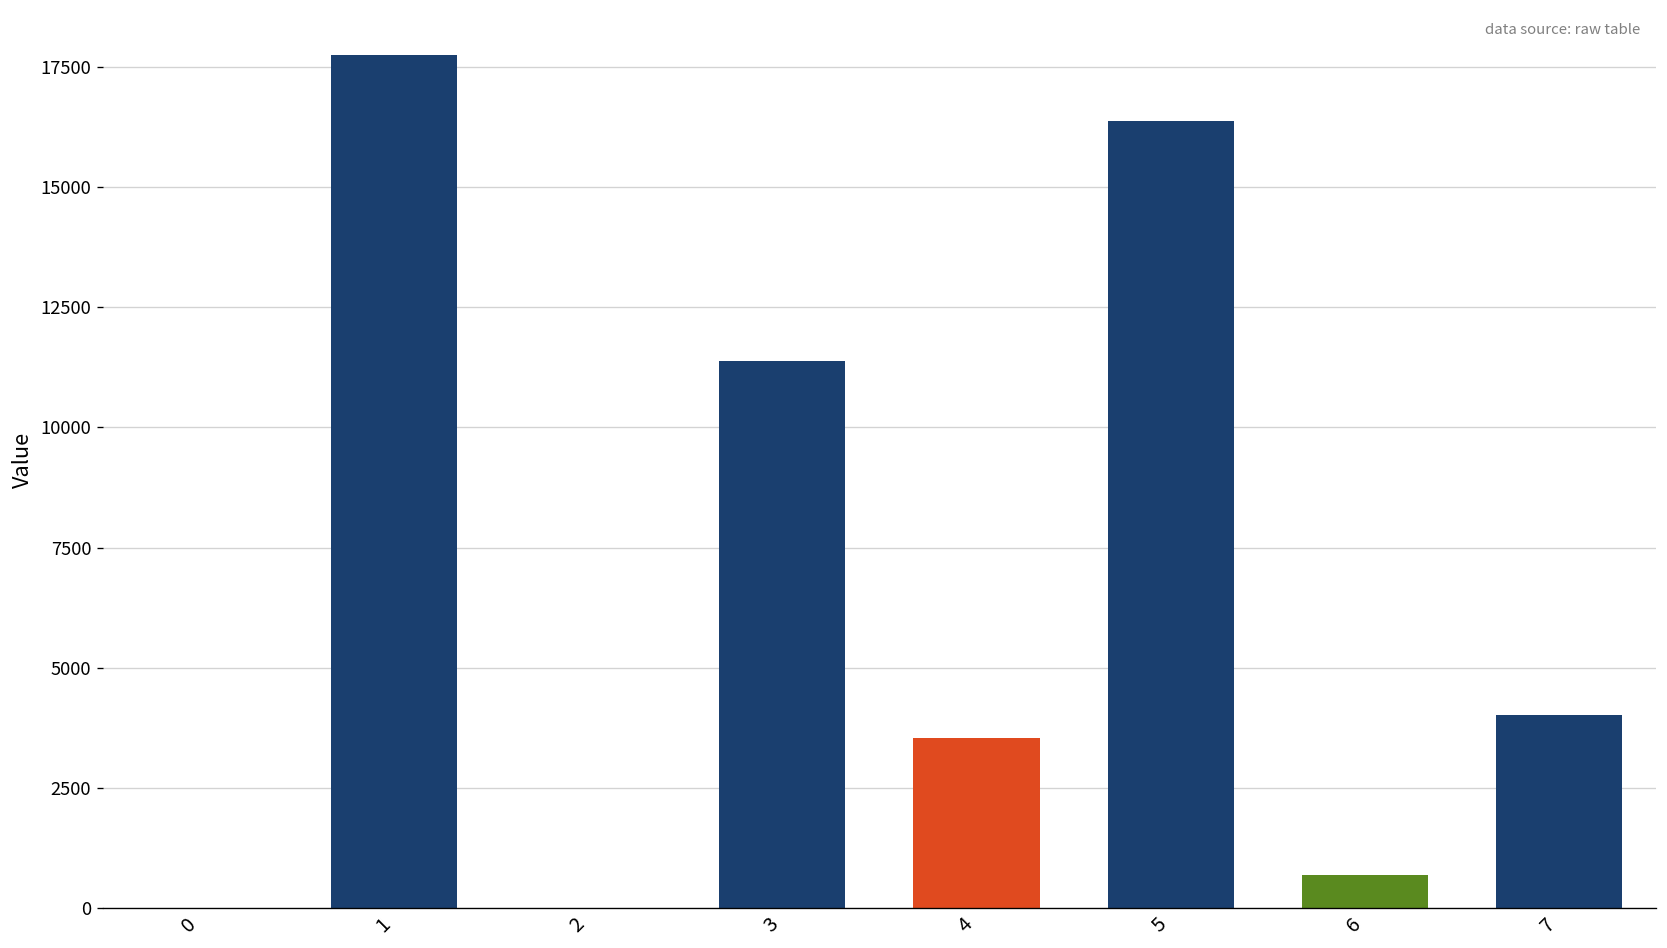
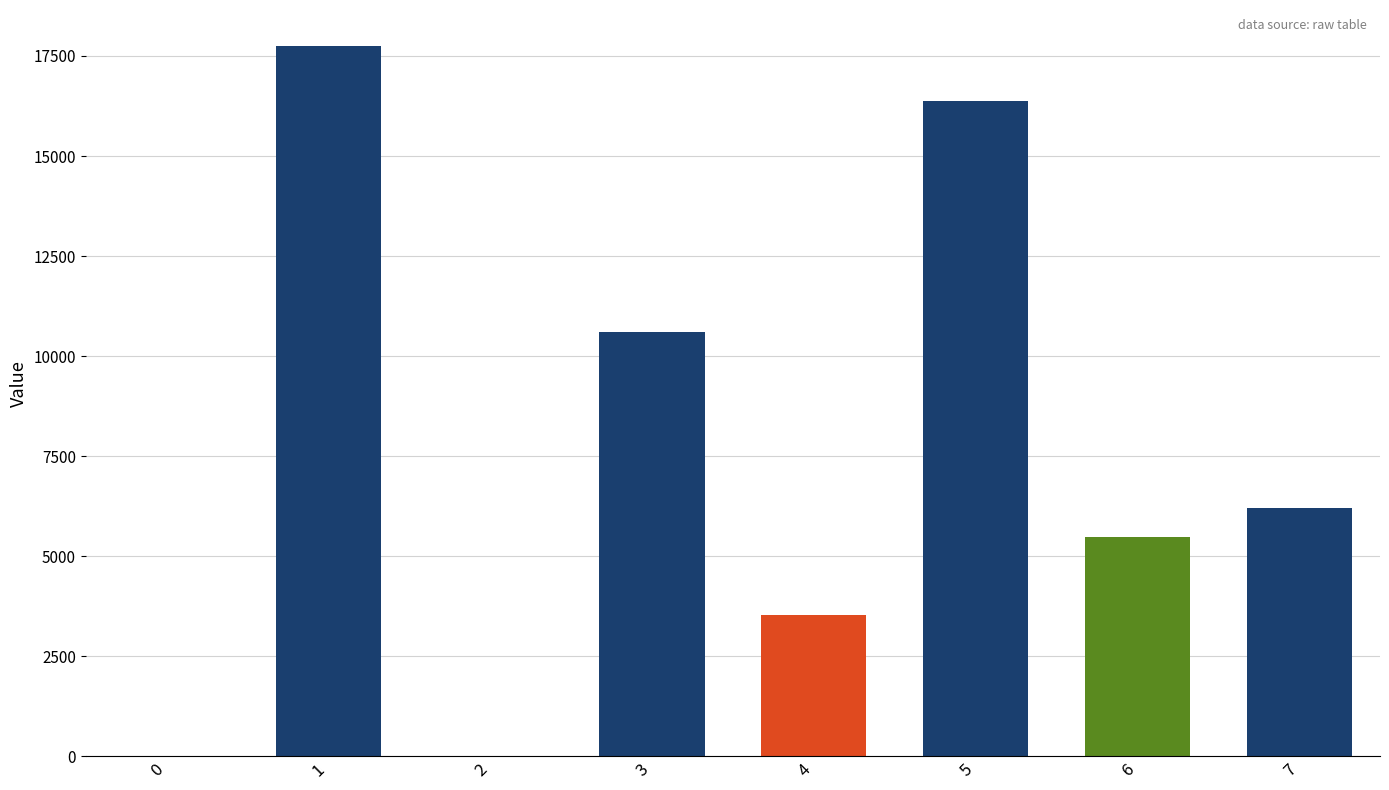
  {
    "1": 17800,
-   "3": 11400,
+   "3": 10600,
    "4": 3500,
    "5": 16400,
-   "6": 700,
-   "7": 4000
+   "6": 5500,
+   "7": 6200
  }
